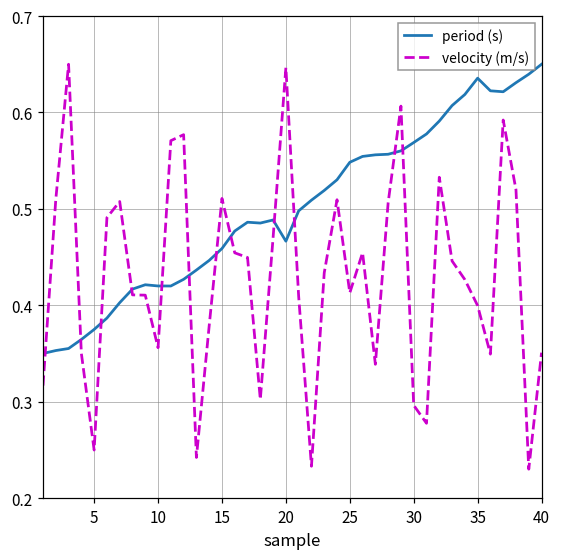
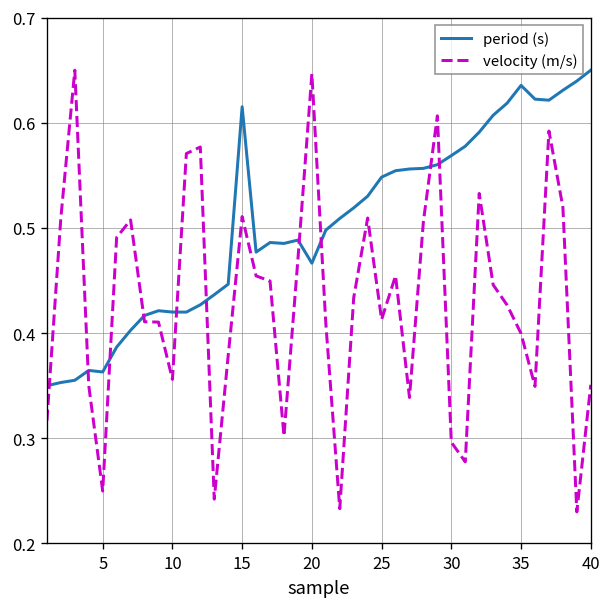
  {
    "period (s)": {
-     "5": 0.37,
+     "5": 0.36,
      "10": 0.42,
-     "15": 0.46,
+     "15": 0.62,
      "20": 0.47,
      "25": 0.55,
      "30": 0.57,
      "35": 0.64,
      "40": 0.65
    },
    "velocity (m/s)": {
      "5": 0.25,
      "10": 0.36,
      "15": 0.51,
      "20": 0.65,
      "25": 0.41,
      "30": 0.30,
      "35": 0.40,
      "40": 0.35
    }
  }
